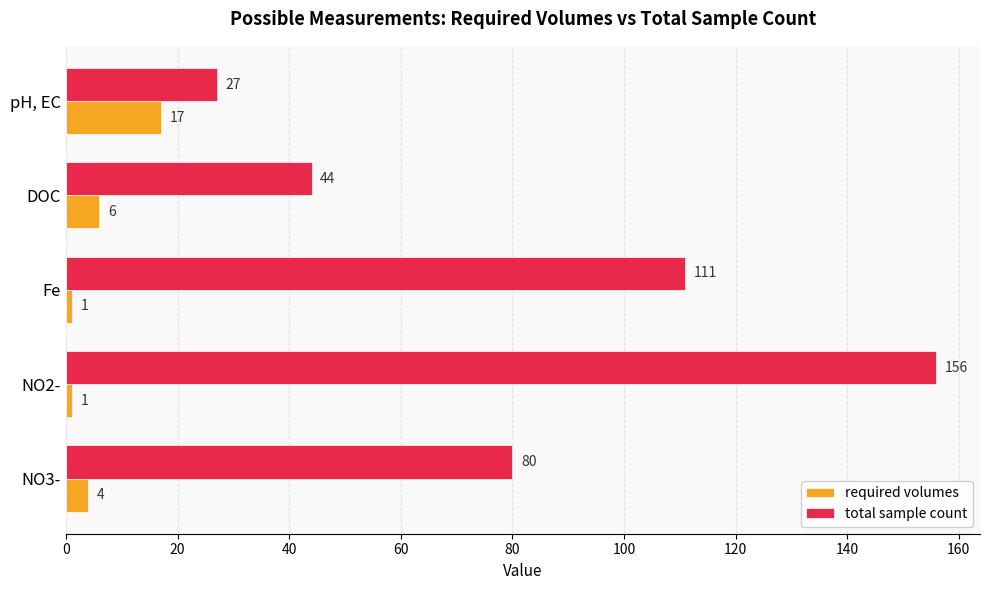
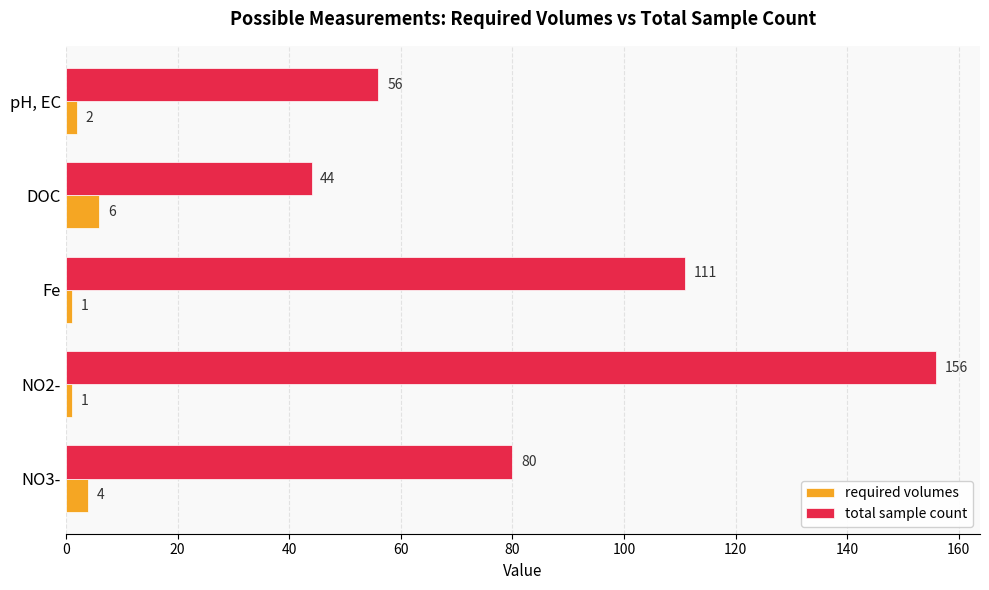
  {
    "required volumes": {
-     "pH, EC": 17,
+     "pH, EC": 2,
      "DOC": 6,
      "Fe": 1,
      "NO2-": 1,
      "NO3-": 4
    },
    "total sample count": {
-     "pH, EC": 27,
+     "pH, EC": 56,
      "DOC": 44,
      "Fe": 111,
      "NO2-": 156,
      "NO3-": 80
    }
  }
